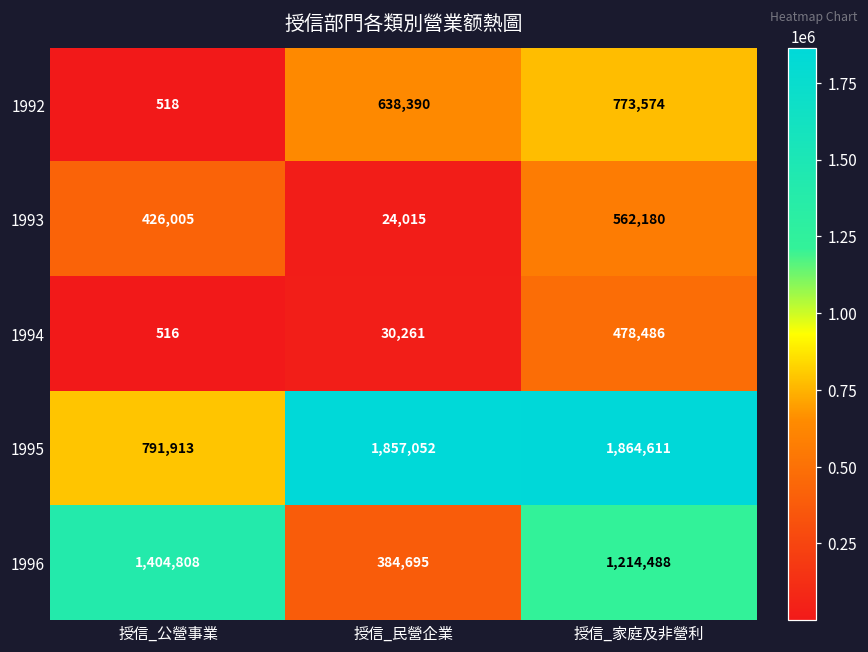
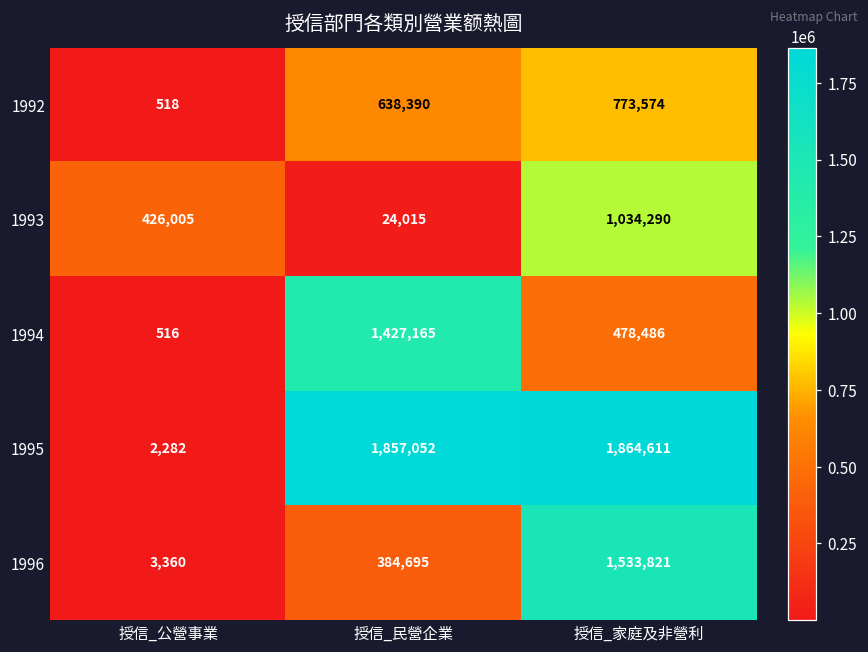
  {
    "1992": {
      "授信_公營事業": "518",
      "授信_民營企業": "638,390",
      "授信_家庭及非營利": "773,574"
    },
    "1993": {
      "授信_公營事業": "426,005",
      "授信_民營企業": "24,015",
-     "授信_家庭及非營利": "562,180"
+     "授信_家庭及非營利": "1,034,290"
    },
    "1994": {
      "授信_公營事業": "516",
-     "授信_民營企業": "30,261",
+     "授信_民營企業": "1,427,165",
      "授信_家庭及非營利": "478,486"
    },
    "1995": {
-     "授信_公營事業": "791,913",
+     "授信_公營事業": "2,282",
      "授信_民營企業": "1,857,052",
      "授信_家庭及非營利": "1,864,611"
    },
    "1996": {
-     "授信_公營事業": "1,404,808",
+     "授信_公營事業": "3,360",
      "授信_民營企業": "384,695",
-     "授信_家庭及非營利": "1,214,488"
+     "授信_家庭及非營利": "1,533,821"
    }
  }
